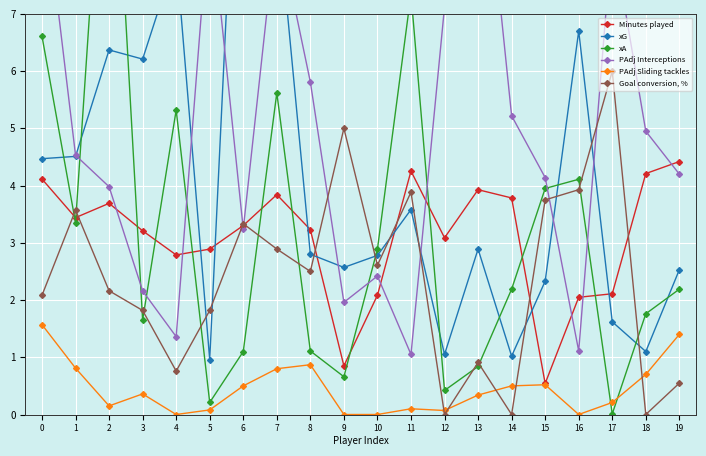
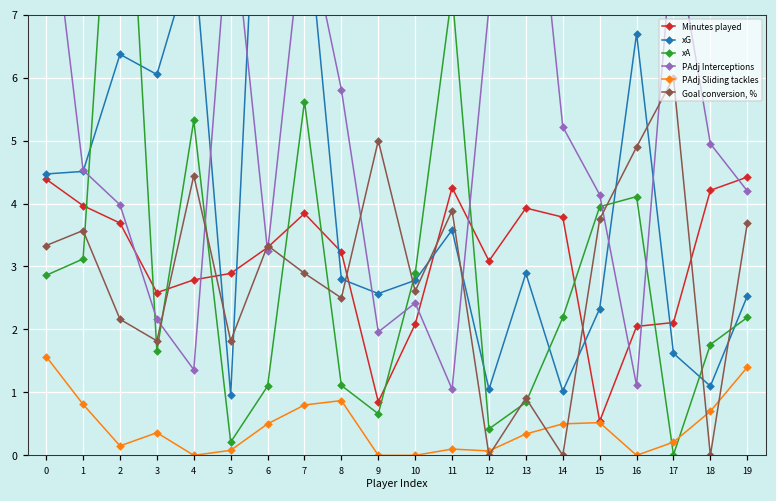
  {
    "Minutes played": {
-     "0": 4.1,
-     "1": 3.4,
+     "0": 4.4,
+     "1": 4.0,
      "2": 3.7,
-     "3": 3.2,
+     "3": 2.6,
      "4": 2.8,
      "5": 2.9,
      "7": 3.8,
      "8": 3.2,
      "9": 0.9,
      "10": 2.1,
      "11": 4.3,
      "12": 3.1,
      "13": 3.9,
      "14": 3.8,
      "16": 2.0,
      "17": 2.1,
      "18": 4.2,
      "19": 4.4
    },
    "xG": {
      "0": 4.5,
      "2": 6.4,
-     "3": 6.2,
+     "3": 6.1,
      "5": 1.0,
      "8": 2.8,
      "9": 2.6,
      "10": 2.8,
      "11": 3.6,
      "12": 1.1,
      "13": 2.9,
      "14": 1.0,
      "15": 2.3,
      "16": 6.7,
      "17": 1.6,
      "18": 1.1,
      "19": 2.5
    },
    "xA": {
-     "0": 6.6,
-     "1": 3.4,
+     "0": 2.9,
+     "1": 3.1,
      "3": 1.7,
      "4": 5.3,
      "5": 0.2,
      "6": 1.1,
      "7": 5.6,
      "8": 1.1,
      "9": 0.7,
      "10": 2.9,
      "12": 0.4,
      "13": 0.8,
      "14": 2.2,
      "15": 4.0,
      "16": 4.1,
      "17": 0.0,
      "18": 1.8,
      "19": 2.2
    },
    "PAdj Interceptions": {
      "2": 4.0,
      "3": 2.2,
      "4": 1.4,
      "6": 3.2,
      "8": 5.8,
      "9": 2.0,
      "10": 2.4,
      "11": 1.1,
      "14": 5.2,
      "15": 4.1,
      "16": 1.1,
      "18": 5.0,
      "19": 4.2
    },
    "PAdj Sliding tackles": {
      "0": 1.6,
      "1": 0.8,
      "2": 0.2,
      "3": 0.4,
      "4": 0.0,
      "5": 0.1,
      "6": 0.5,
      "7": 0.8,
      "8": 0.9,
      "9": 0.0,
      "10": 0.0,
      "11": 0.1,
      "12": 0.1,
      "13": 0.3,
      "14": 0.5,
      "16": 0.0,
      "17": 0.2,
      "18": 0.7,
      "19": 1.4
    },
    "Goal conversion, %": {
-     "0": 2.1,
+     "0": 3.3,
      "1": 3.6,
      "2": 2.2,
      "3": 1.8,
-     "4": 0.8,
+     "4": 4.4,
      "5": 1.8,
      "7": 2.9,
      "8": 2.5,
      "9": 5.0,
      "10": 2.6,
      "11": 3.9,
      "12": 0.0,
      "13": 0.9,
      "14": 0.0,
      "15": 3.8,
-     "16": 3.9,
+     "16": 4.9,
      "18": 0.0,
-     "19": 0.5
+     "19": 3.7
    }
  }
